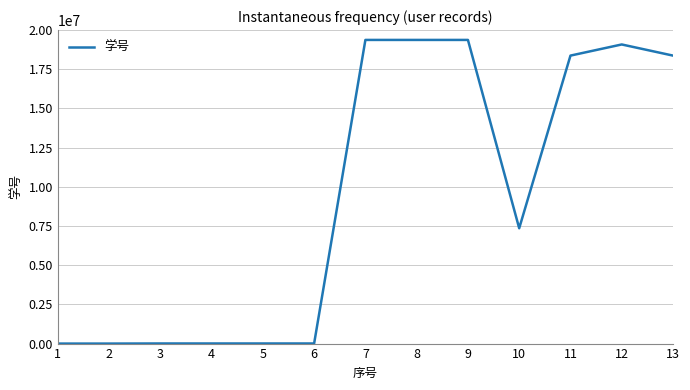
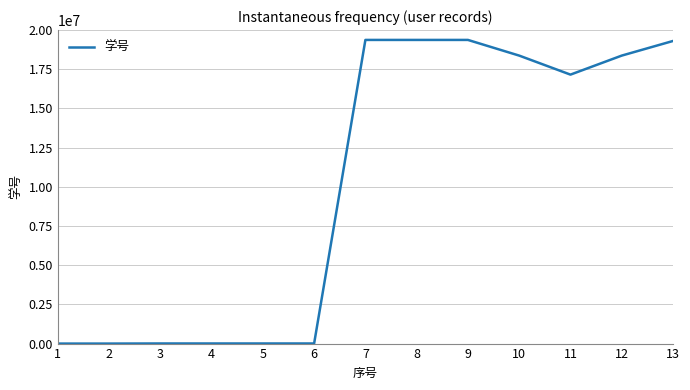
  {
    "1": 0,
    "2": 0,
    "3": 0,
    "4": 0,
    "5": 0,
    "6": 0,
    "7": 19400000,
    "8": 19400000,
    "9": 19400000,
-   "10": 7400000,
-   "11": 18400000,
-   "12": 19100000,
-   "13": 18400000
+   "10": 18400000,
+   "11": 17200000,
+   "12": 18400000,
+   "13": 19300000
  }
